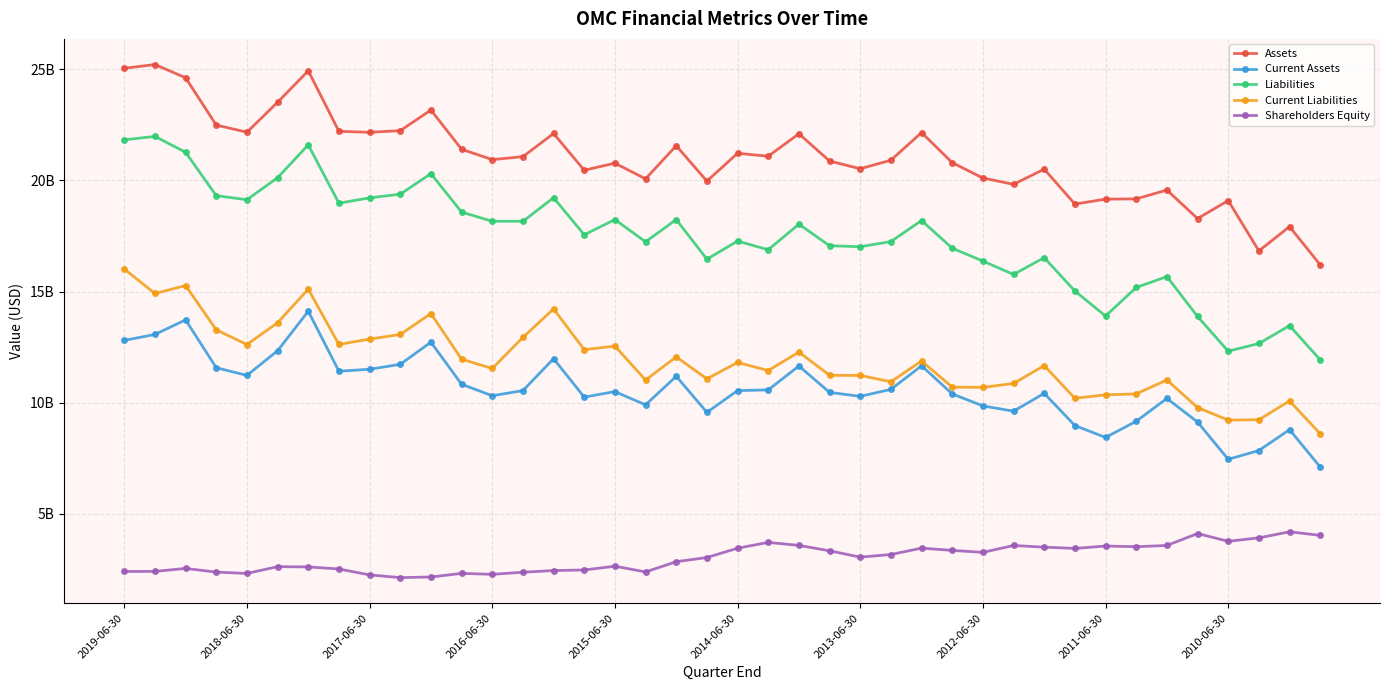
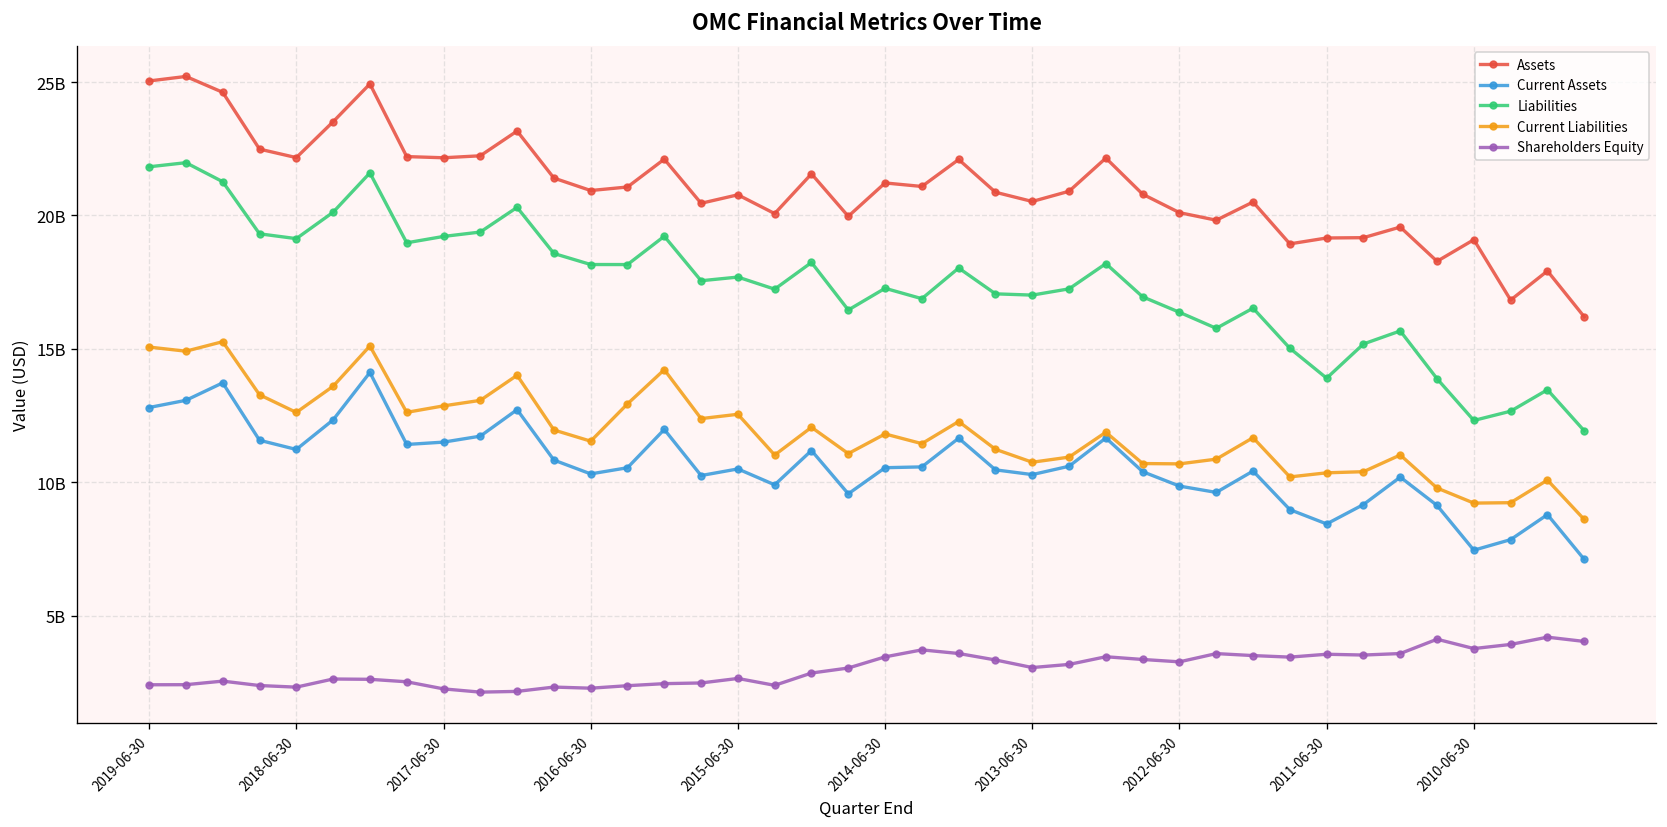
  {
    "Assets": {
      "2019-06-30": 25000000000,
      "2018-06-30": 22200000000,
      "2017-06-30": 22200000000,
      "2016-06-30": 20900000000,
      "2015-06-30": 20800000000,
      "2014-06-30": 21200000000,
      "2013-06-30": 20500000000,
      "2012-06-30": 20100000000,
      "2011-06-30": 19200000000,
      "2010-06-30": 19100000000
    },
    "Current Assets": {
      "2019-06-30": 12800000000,
      "2018-06-30": 11200000000,
      "2017-06-30": 11500000000,
      "2016-06-30": 10300000000,
      "2015-06-30": 10500000000,
      "2014-06-30": 10500000000,
      "2013-06-30": 10300000000,
      "2012-06-30": 9900000000,
      "2011-06-30": 8400000000,
      "2010-06-30": 7500000000
    },
    "Liabilities": {
      "2019-06-30": 21800000000,
      "2018-06-30": 19100000000,
      "2017-06-30": 19200000000,
      "2016-06-30": 18200000000,
-     "2015-06-30": 18200000000,
+     "2015-06-30": 17700000000,
      "2014-06-30": 17300000000,
      "2013-06-30": 17000000000,
      "2012-06-30": 16400000000,
      "2011-06-30": 13900000000,
      "2010-06-30": 12300000000
    },
    "Current Liabilities": {
-     "2019-06-30": 16000000000,
+     "2019-06-30": 15100000000,
      "2018-06-30": 12600000000,
      "2017-06-30": 12900000000,
      "2016-06-30": 11500000000,
      "2015-06-30": 12500000000,
      "2014-06-30": 11800000000,
-     "2013-06-30": 11200000000,
+     "2013-06-30": 10800000000,
      "2012-06-30": 10700000000,
      "2011-06-30": 10400000000,
      "2010-06-30": 9200000000
    },
    "Shareholders Equity": {
      "2019-06-30": 2400000000,
      "2018-06-30": 2300000000,
      "2017-06-30": 2300000000,
      "2016-06-30": 2300000000,
      "2015-06-30": 2600000000,
      "2014-06-30": 3500000000,
      "2013-06-30": 3100000000,
      "2012-06-30": 3300000000,
      "2011-06-30": 3600000000,
      "2010-06-30": 3800000000
    }
  }
